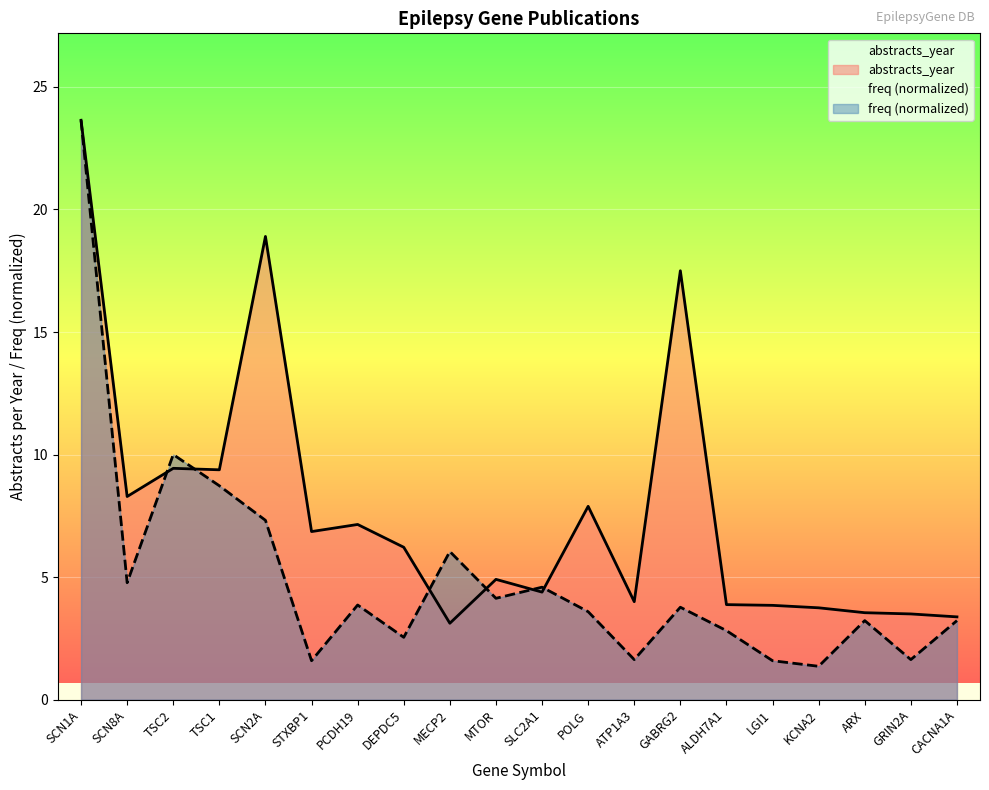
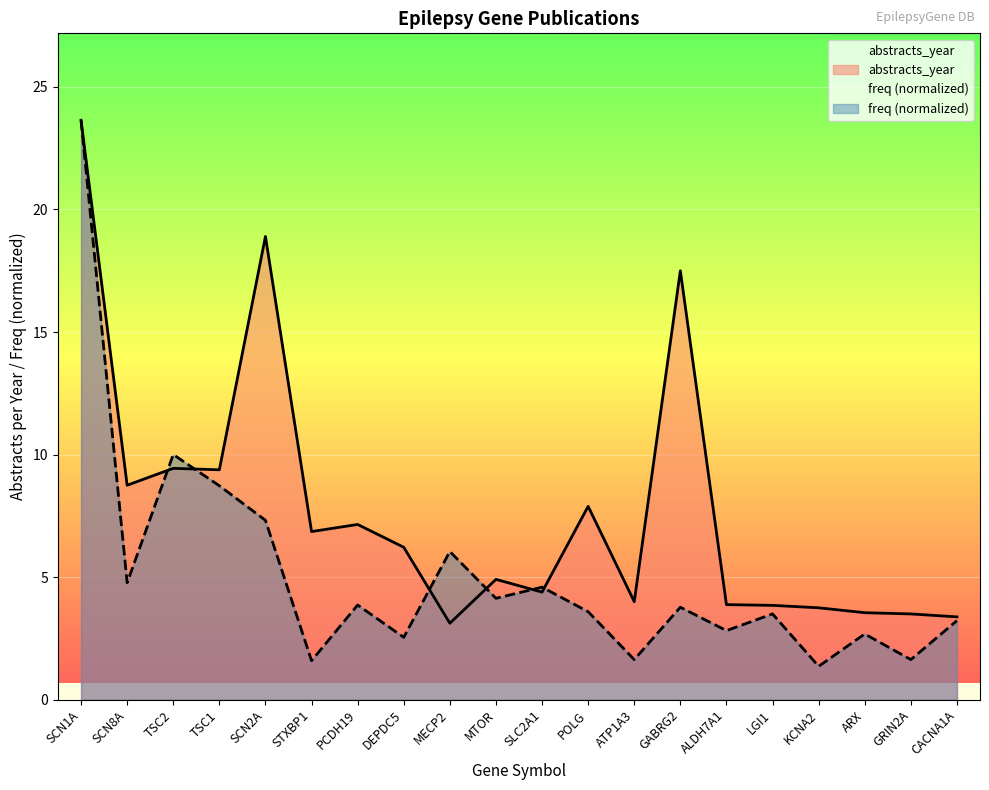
  {
    "abstracts_year": {
-     "SCN8A": 8.3,
+     "SCN8A": 8.8,
      "TSC2": 9.4,
      "TSC1": 9.4,
      "SCN2A": 18.9,
      "STXBP1": 6.9,
      "PCDH19": 7.2,
      "DEPDC5": 6.2,
      "MECP2": 3.1,
      "MTOR": 4.9,
      "SLC2A1": 4.4,
      "POLG": 7.9,
      "ATP1A3": 4.0,
      "GABRG2": 17.5,
      "ALDH7A1": 3.9,
      "LGI1": 3.9,
      "KCNA2": 3.8,
      "ARX": 3.6,
      "GRIN2A": 3.5,
      "CACNA1A": 3.4
    },
    "freq (normalized)": {
      "SCN8A": 4.8,
      "TSC2": 10.0,
      "TSC1": 8.7,
      "SCN2A": 7.3,
      "STXBP1": 1.6,
      "PCDH19": 3.9,
      "DEPDC5": 2.5,
      "MECP2": 6.0,
      "MTOR": 4.1,
      "SLC2A1": 4.6,
      "POLG": 3.6,
      "ATP1A3": 1.6,
      "GABRG2": 3.8,
      "ALDH7A1": 2.8,
-     "LGI1": 1.6,
+     "LGI1": 3.5,
      "KCNA2": 1.4,
-     "ARX": 3.2,
+     "ARX": 2.7,
      "GRIN2A": 1.6,
      "CACNA1A": 3.2
    }
  }
